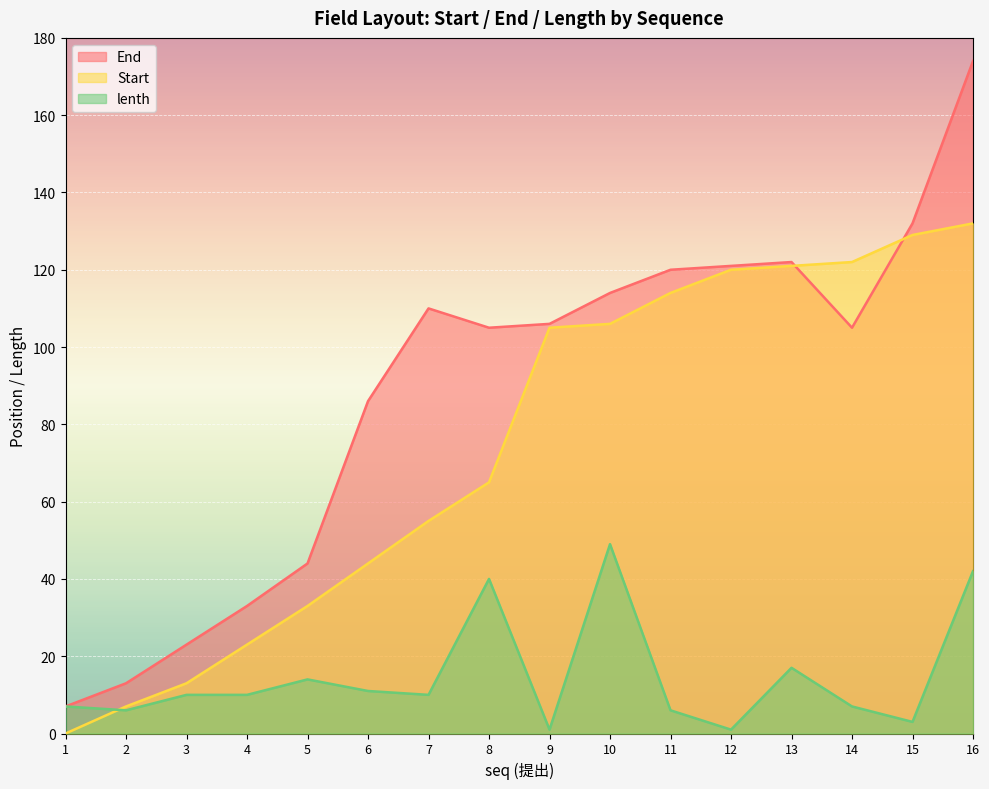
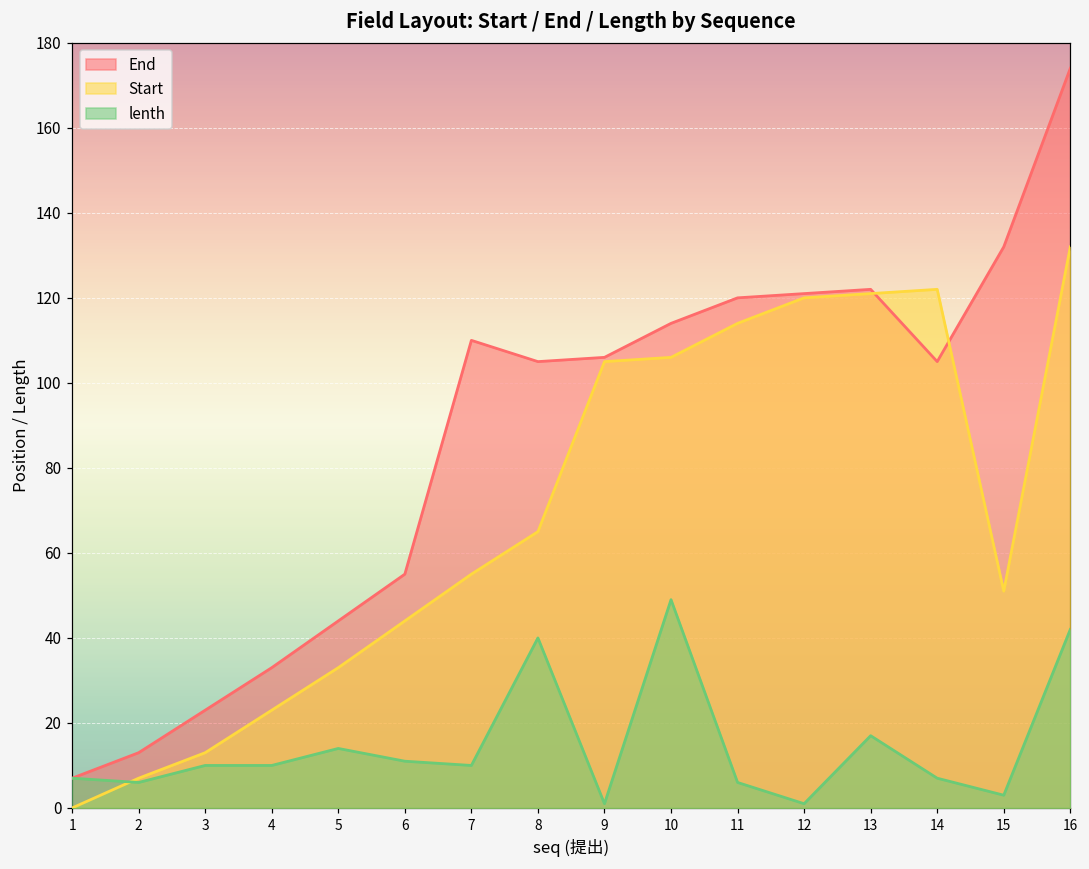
  {
    "End": {
      "2": 13,
      "3": 23,
      "4": 33,
      "5": 44,
-     "6": 86,
+     "6": 55,
      "7": 110,
      "8": 105,
      "9": 106,
      "10": 114,
      "11": 120,
      "12": 121,
      "13": 122,
      "14": 105,
      "15": 132,
      "16": 174
    },
    "Start": {
      "1": 0,
      "2": 7,
      "3": 13,
      "4": 23,
      "5": 33,
      "6": 44,
      "7": 55,
      "8": 65,
      "9": 105,
      "10": 106,
      "11": 114,
      "12": 120,
      "13": 121,
      "14": 122,
-     "15": 129,
+     "15": 51,
      "16": 132
    },
    "lenth": {
      "2": 6,
      "3": 10,
      "4": 10,
      "5": 14,
      "6": 11,
      "7": 10,
      "8": 40,
      "9": 1,
      "10": 49,
      "11": 6,
      "12": 1,
      "13": 17,
      "14": 7,
      "15": 3,
      "16": 42
    }
  }
